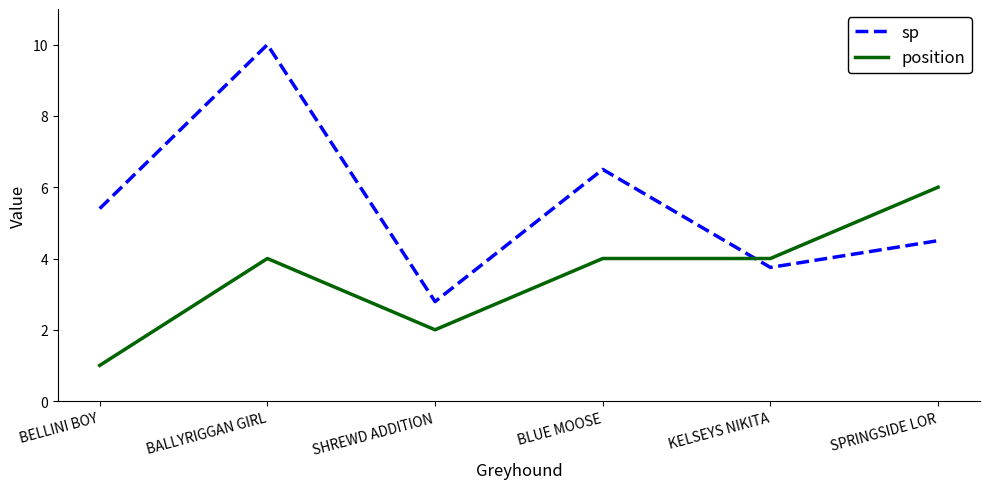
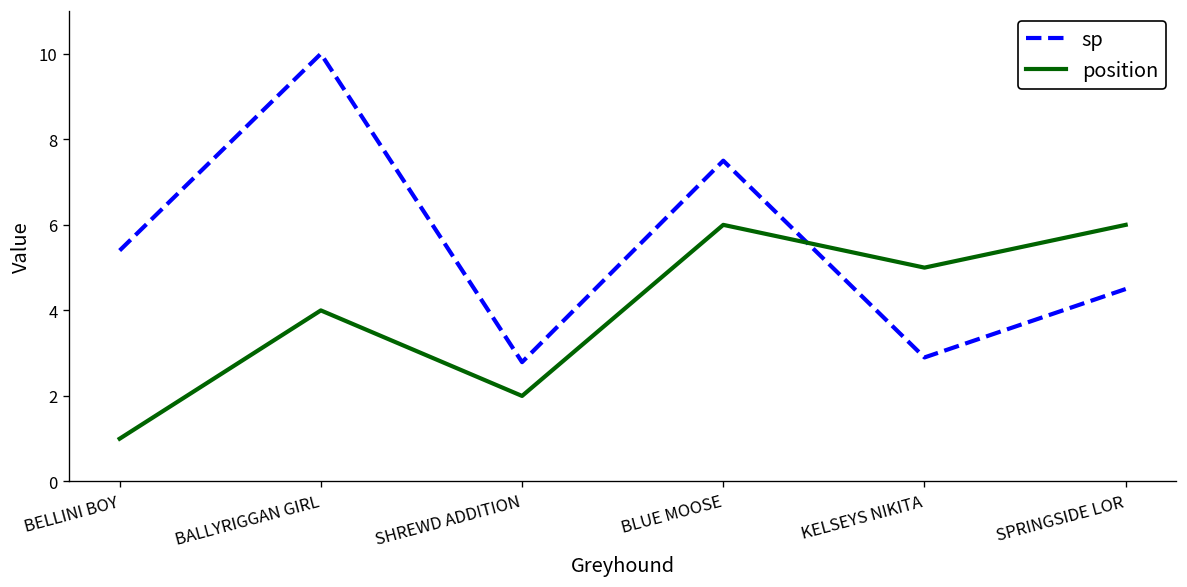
  {
    "sp": {
      "BELLINI BOY": 5.4,
      "BALLYRIGGAN GIRL": 10.0,
      "SHREWD ADDITION": 2.8,
-     "BLUE MOOSE": 6.5,
-     "KELSEYS NIKITA": 3.8,
+     "BLUE MOOSE": 7.5,
+     "KELSEYS NIKITA": 2.9,
      "SPRINGSIDE LOR": 4.5
    },
    "position": {
      "BELLINI BOY": 1,
      "BALLYRIGGAN GIRL": 4,
      "SHREWD ADDITION": 2,
-     "BLUE MOOSE": 4,
-     "KELSEYS NIKITA": 4,
+     "BLUE MOOSE": 6,
+     "KELSEYS NIKITA": 5,
      "SPRINGSIDE LOR": 6
    }
  }
